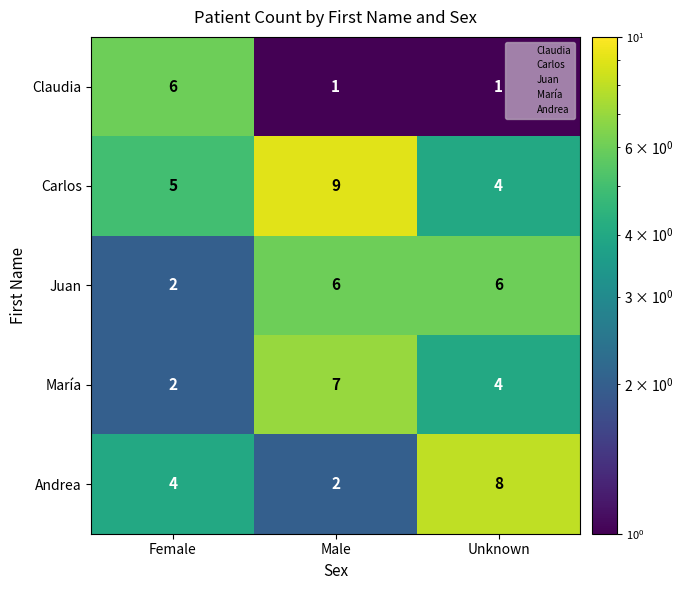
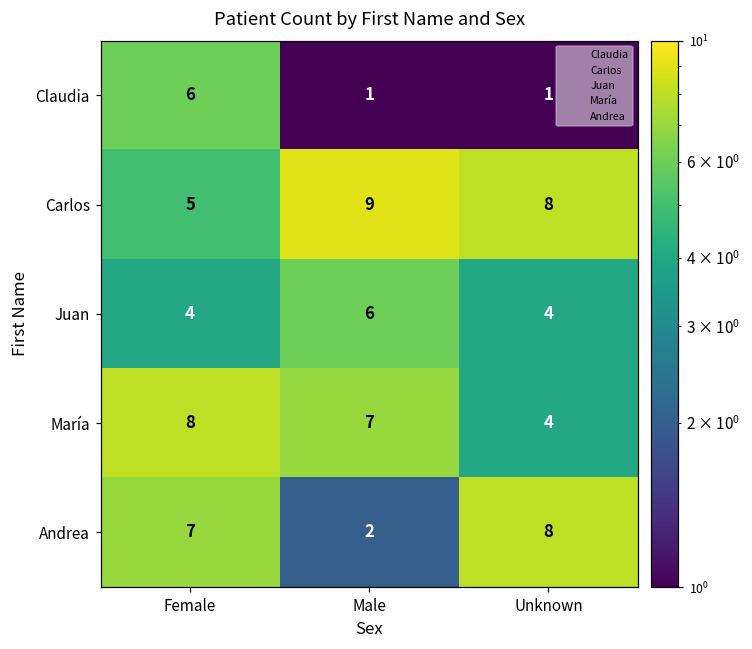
  {
    "Claudia": {
      "Female": 6,
      "Male": 1,
      "Unknown": 1
    },
    "Carlos": {
      "Female": 5,
      "Male": 9,
-     "Unknown": 4
+     "Unknown": 8
    },
    "Juan": {
-     "Female": 2,
+     "Female": 4,
      "Male": 6,
-     "Unknown": 6
+     "Unknown": 4
    },
    "María": {
-     "Female": 2,
+     "Female": 8,
      "Male": 7,
      "Unknown": 4
    },
    "Andrea": {
-     "Female": 4,
+     "Female": 7,
      "Male": 2,
      "Unknown": 8
    }
  }
